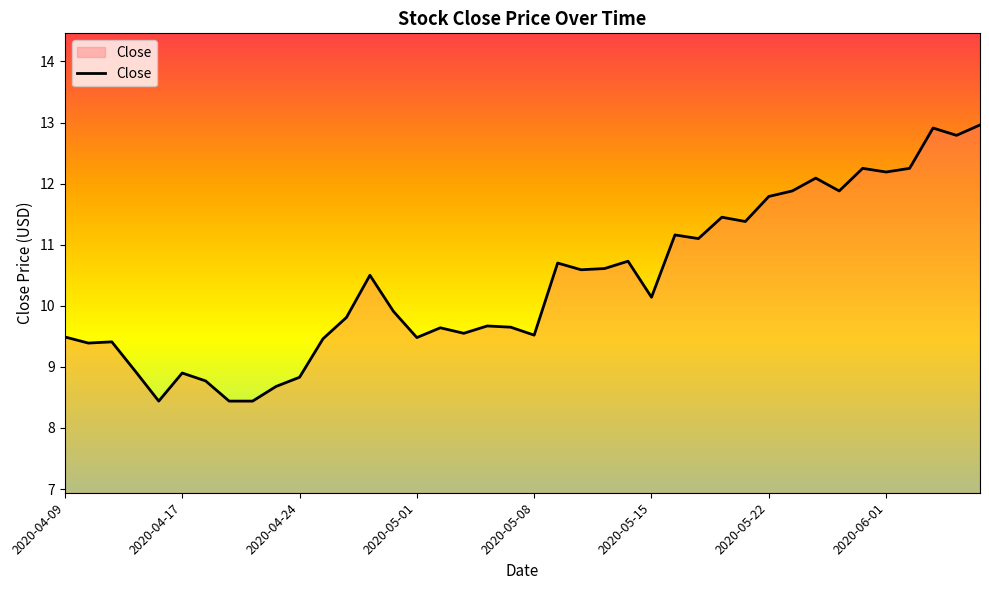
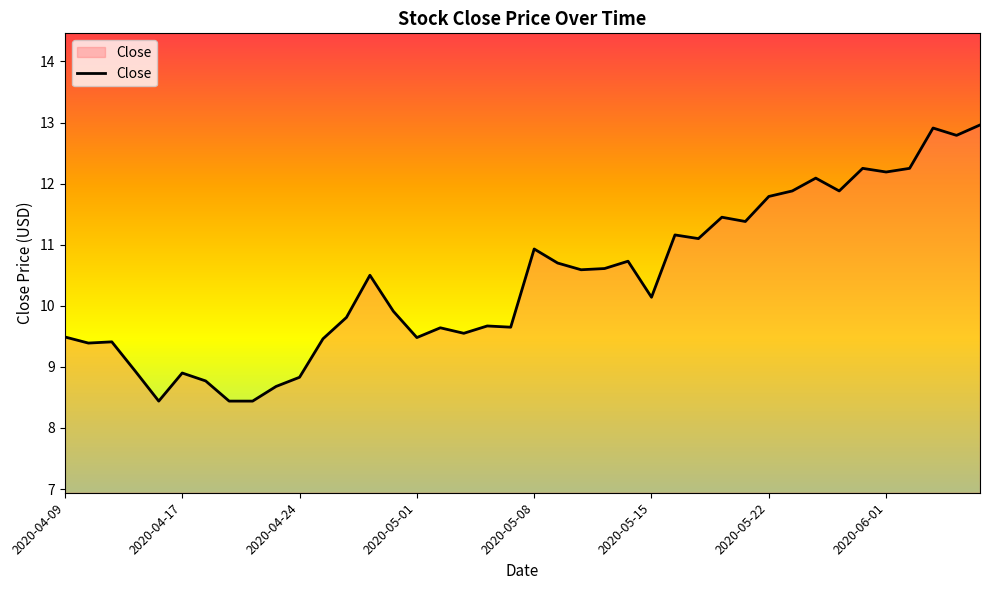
  {
    "2020-04-09": 9.5,
    "2020-04-17": 8.9,
    "2020-04-24": 8.8,
    "2020-05-01": 9.5,
-   "2020-05-08": 9.5,
+   "2020-05-08": 10.9,
    "2020-05-15": 10.1,
    "2020-05-22": 11.8,
    "2020-06-01": 12.2
  }
